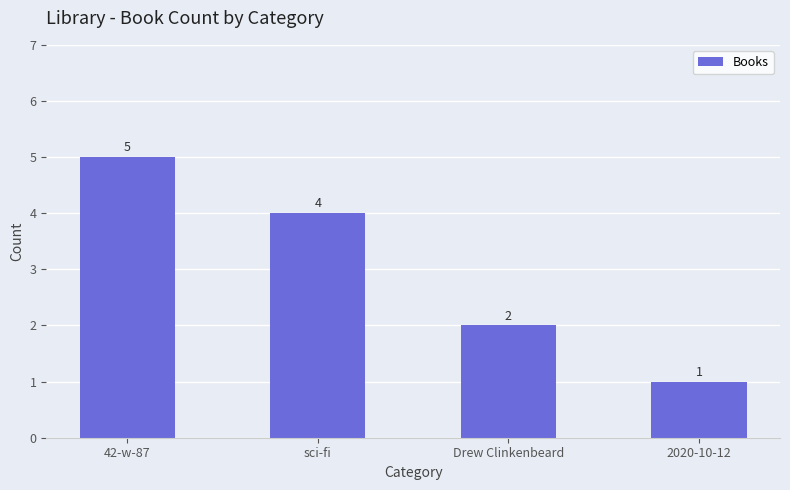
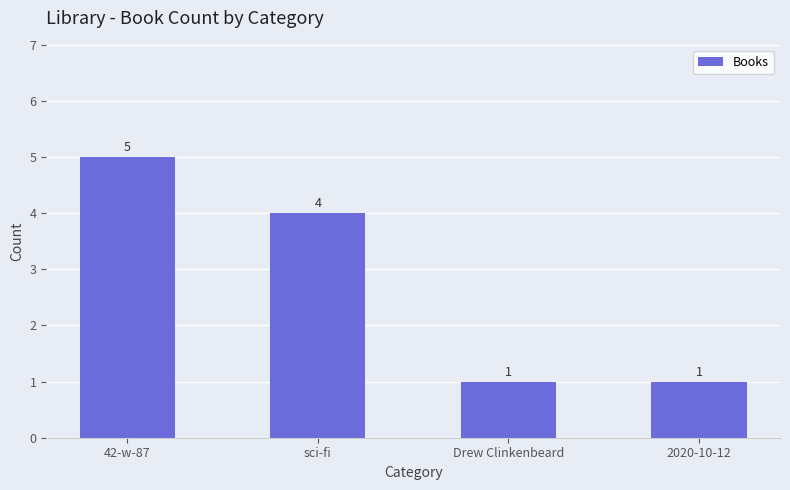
  {
    "42-w-87": 5,
    "sci-fi": 4,
-   "Drew Clinkenbeard": 2,
+   "Drew Clinkenbeard": 1,
    "2020-10-12": 1
  }
